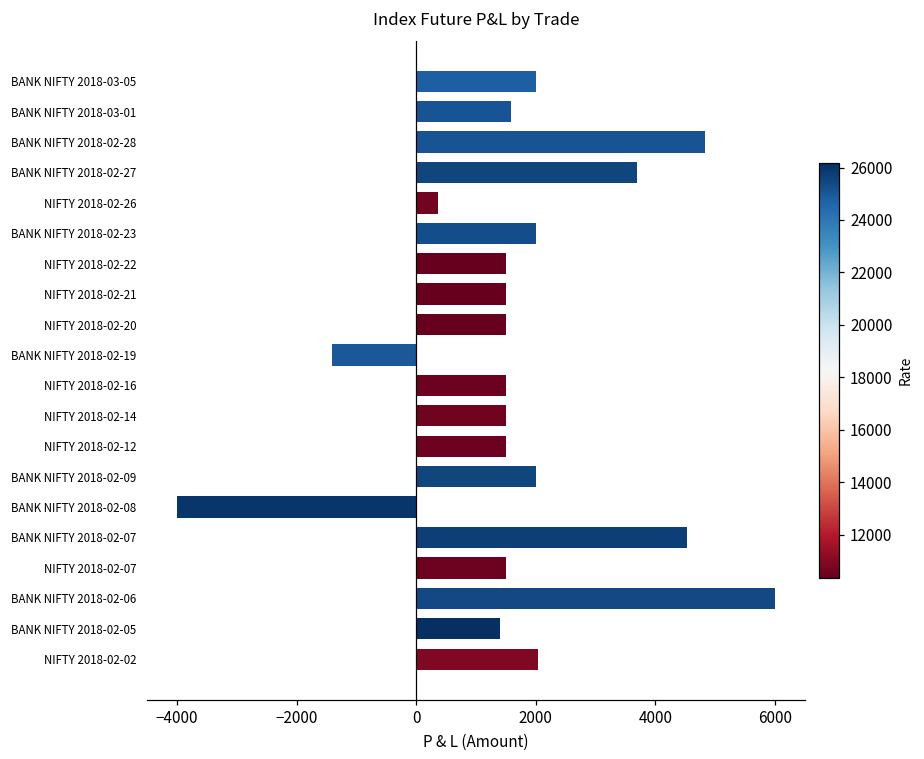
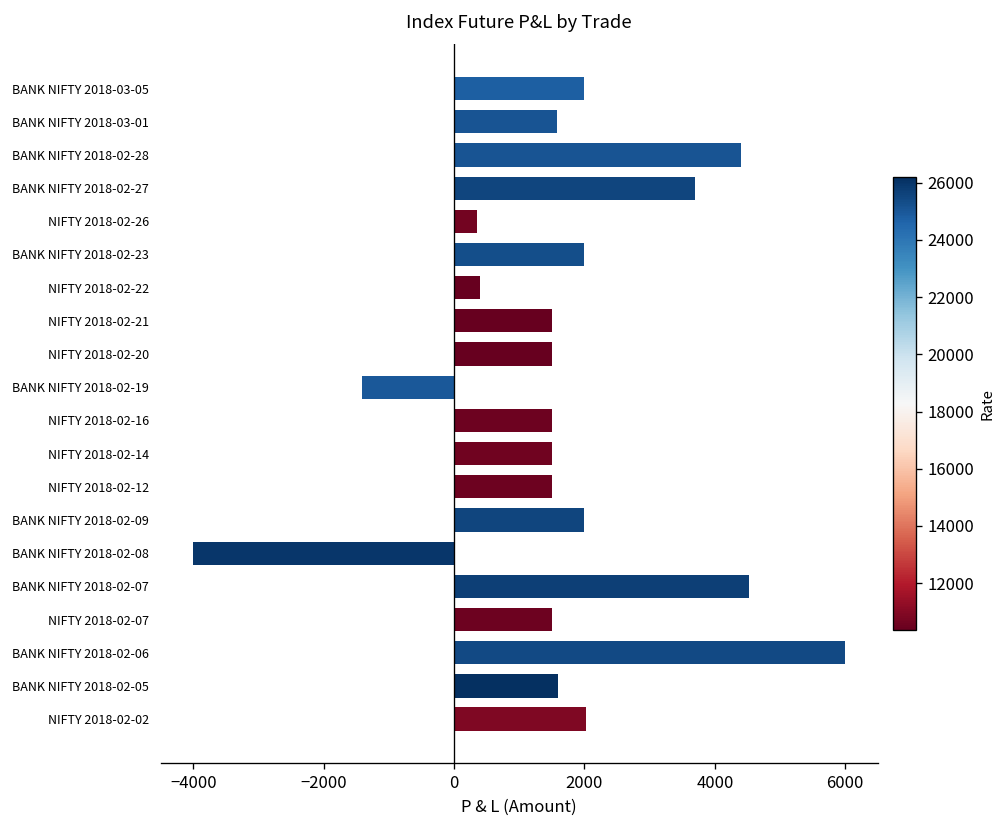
  {
    "BANK NIFTY 2018-03-05": 2000,
    "BANK NIFTY 2018-03-01": 1600,
-   "BANK NIFTY 2018-02-28": 4800,
+   "BANK NIFTY 2018-02-28": 4400,
    "BANK NIFTY 2018-02-27": 3700,
    "NIFTY 2018-02-26": 400,
    "BANK NIFTY 2018-02-23": 2000,
-   "NIFTY 2018-02-22": 1500,
+   "NIFTY 2018-02-22": 400,
    "NIFTY 2018-02-21": 1500,
    "NIFTY 2018-02-20": 1500,
    "BANK NIFTY 2018-02-19": -1400,
    "NIFTY 2018-02-16": 1500,
    "NIFTY 2018-02-14": 1500,
    "NIFTY 2018-02-12": 1500,
    "BANK NIFTY 2018-02-09": 2000,
    "BANK NIFTY 2018-02-08": -4000,
    "BANK NIFTY 2018-02-07": 4500,
    "NIFTY 2018-02-07": 1500,
    "BANK NIFTY 2018-02-06": 6000,
-   "BANK NIFTY 2018-02-05": 1400,
+   "BANK NIFTY 2018-02-05": 1600,
    "NIFTY 2018-02-02": 2000
  }
